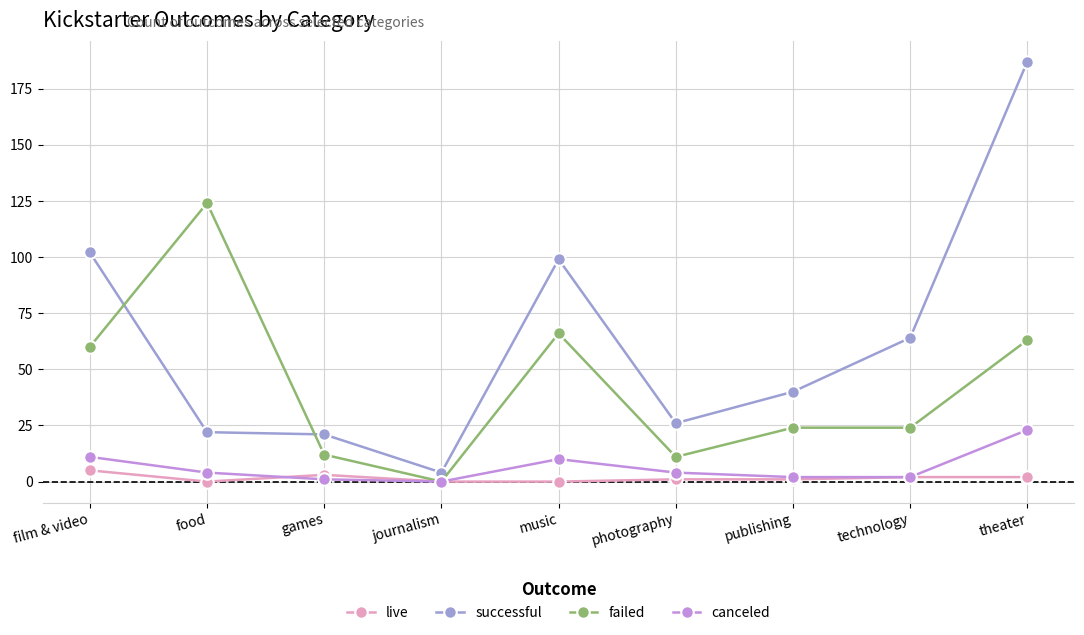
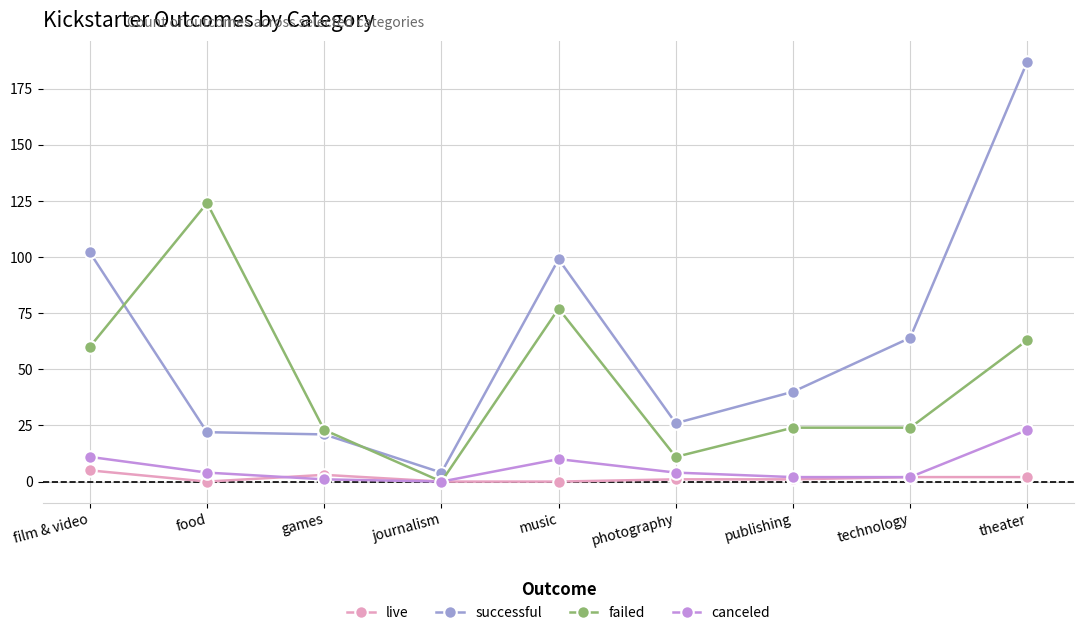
  {
    "failed": {
      "film & video": 60,
      "food": 124,
-     "games": 12,
-     "music": 66,
+     "games": 23,
+     "music": 77,
      "photography": 11,
      "publishing": 24,
      "technology": 24,
      "theater": 63
    }
  }
